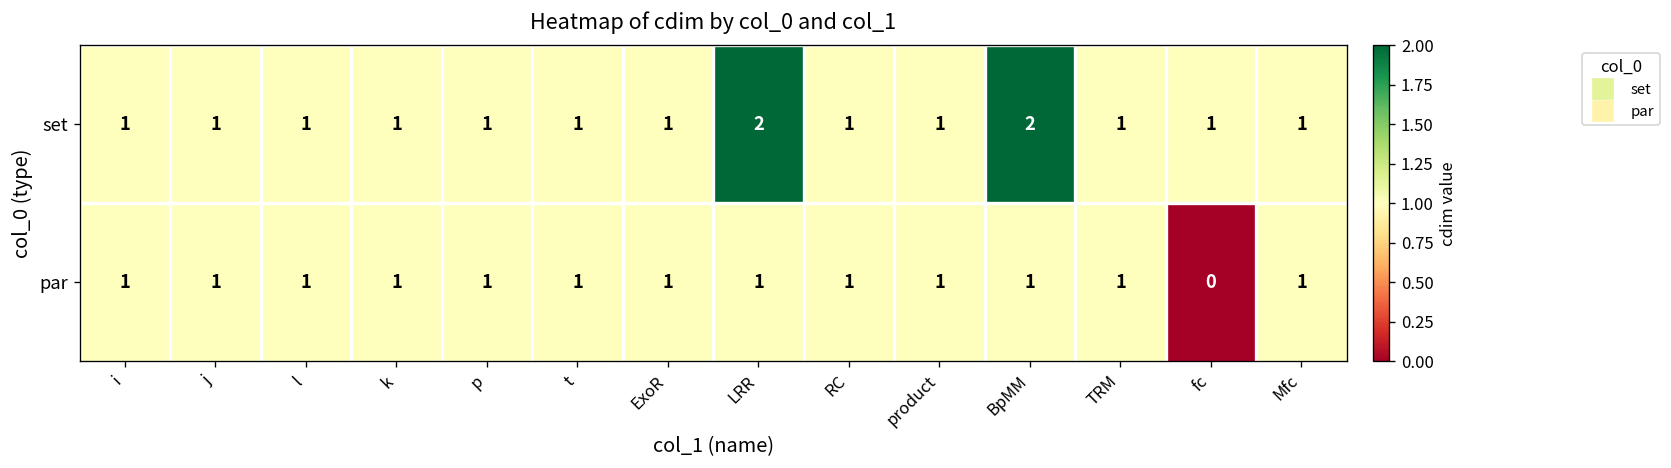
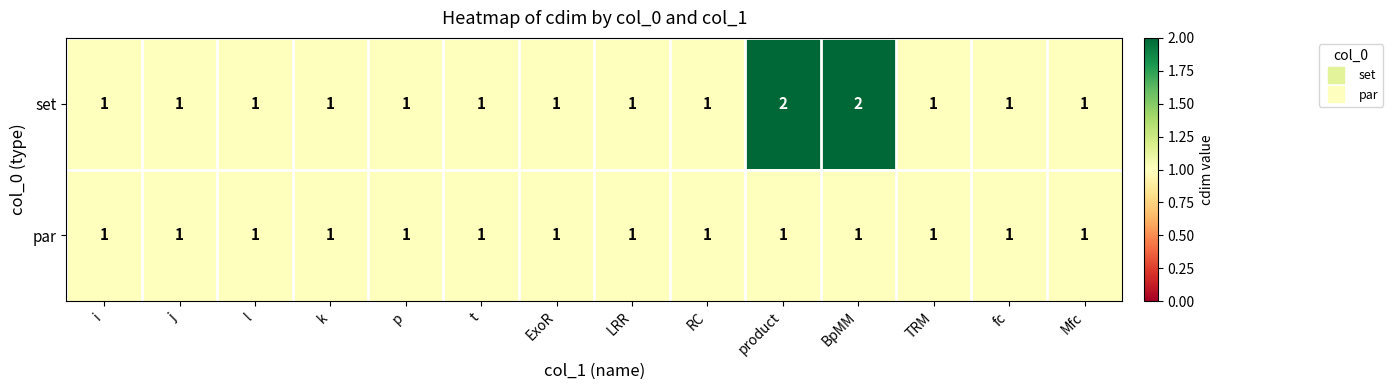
  {
    "set": {
      "i": 1,
      "j": 1,
      "l": 1,
      "k": 1,
      "p": 1,
      "t": 1,
      "ExoR": 1,
-     "LRR": 2,
+     "LRR": 1,
      "RC": 1,
-     "product": 1,
+     "product": 2,
      "BpMM": 2,
      "TRM": 1,
      "fc": 1,
      "Mfc": 1
    },
    "par": {
      "i": 1,
      "j": 1,
      "l": 1,
      "k": 1,
      "p": 1,
      "t": 1,
      "ExoR": 1,
      "LRR": 1,
      "RC": 1,
      "product": 1,
      "BpMM": 1,
      "TRM": 1,
-     "fc": 0,
+     "fc": 1,
      "Mfc": 1
    }
  }
